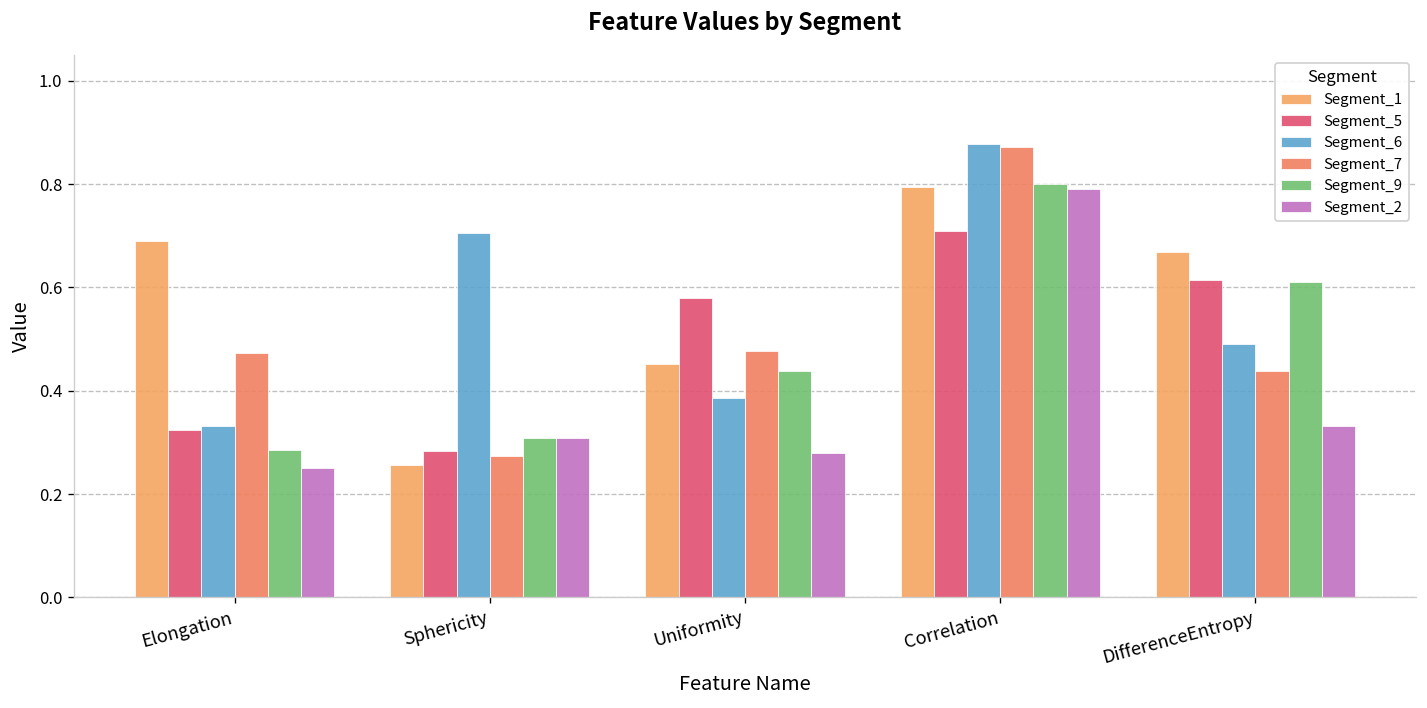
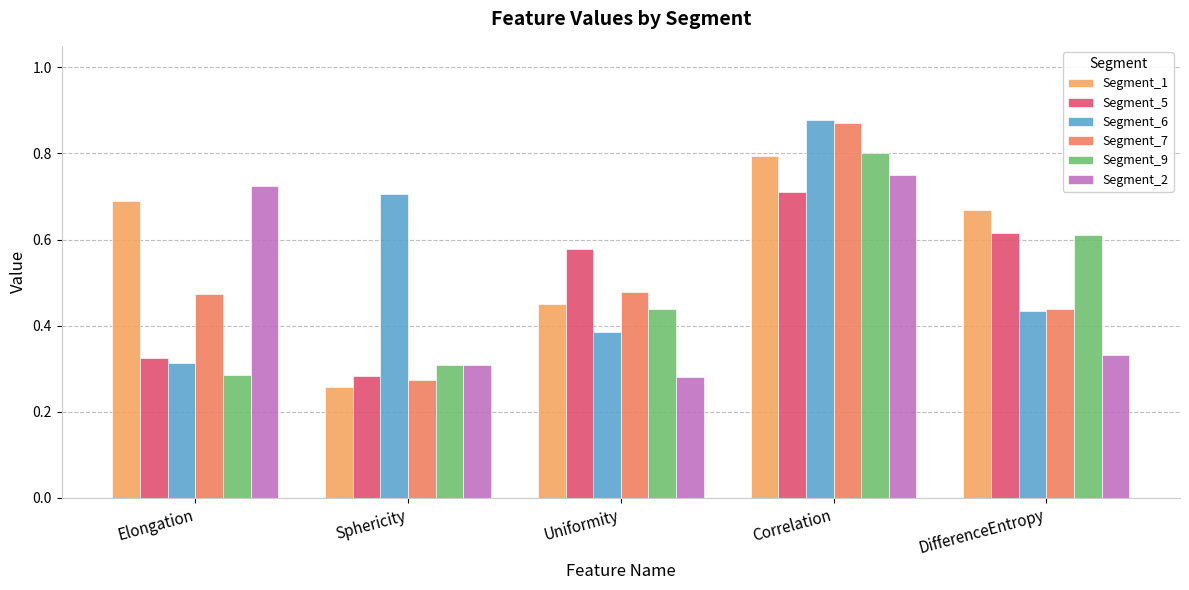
  {
    "Segment_6": {
-     "Elongation": 0.33,
+     "Elongation": 0.31,
      "Sphericity": 0.70,
      "Uniformity": 0.39,
      "Correlation": 0.88,
-     "DifferenceEntropy": 0.49
+     "DifferenceEntropy": 0.43
    },
    "Segment_9": {
      "Elongation": 0.29,
      "Sphericity": 0.31,
      "Uniformity": 0.44,
      "Correlation": 0.80,
      "DifferenceEntropy": 0.61
    },
    "Segment_2": {
-     "Elongation": 0.25,
+     "Elongation": 0.73,
      "Sphericity": 0.31,
      "Uniformity": 0.28,
-     "Correlation": 0.79,
+     "Correlation": 0.75,
      "DifferenceEntropy": 0.33
    }
  }
